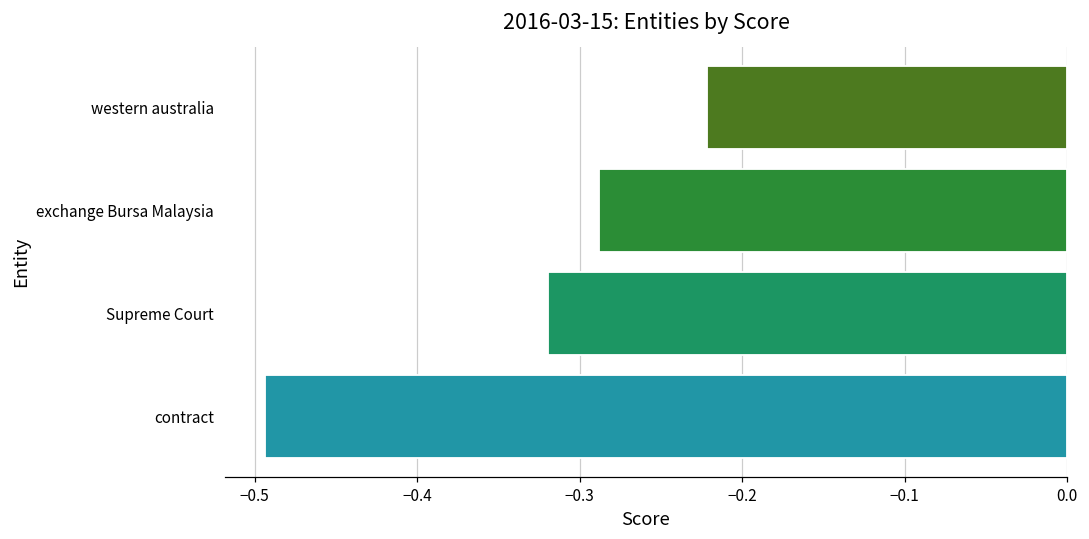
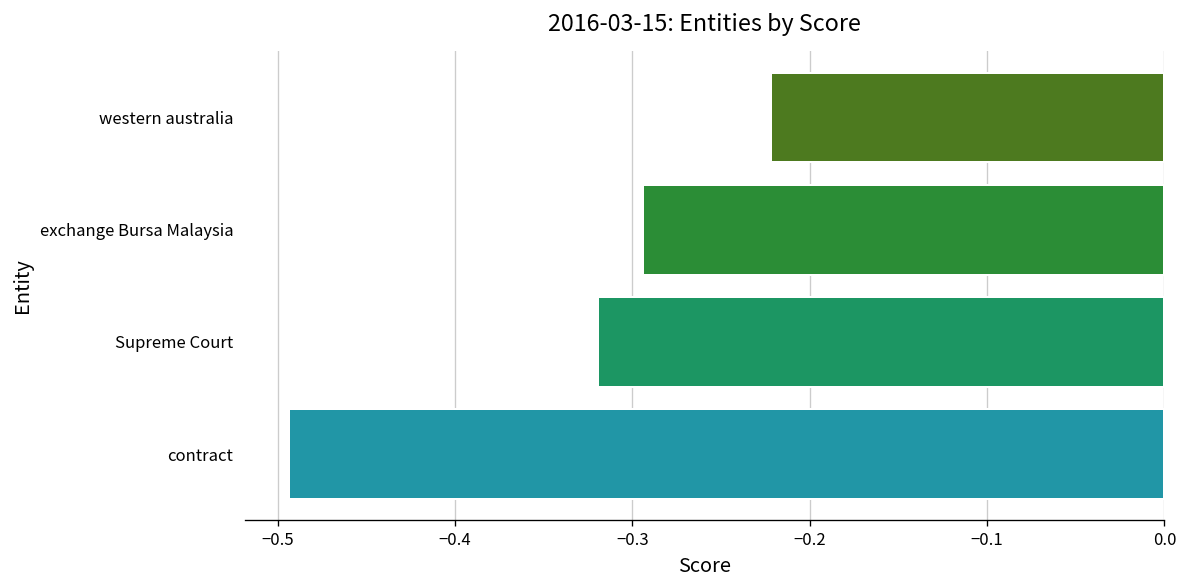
  {
    "western australia": -0.222,
-   "exchange Bursa Malaysia": -0.288,
+   "exchange Bursa Malaysia": -0.294,
    "Supreme Court": -0.320,
    "contract": -0.494
  }
